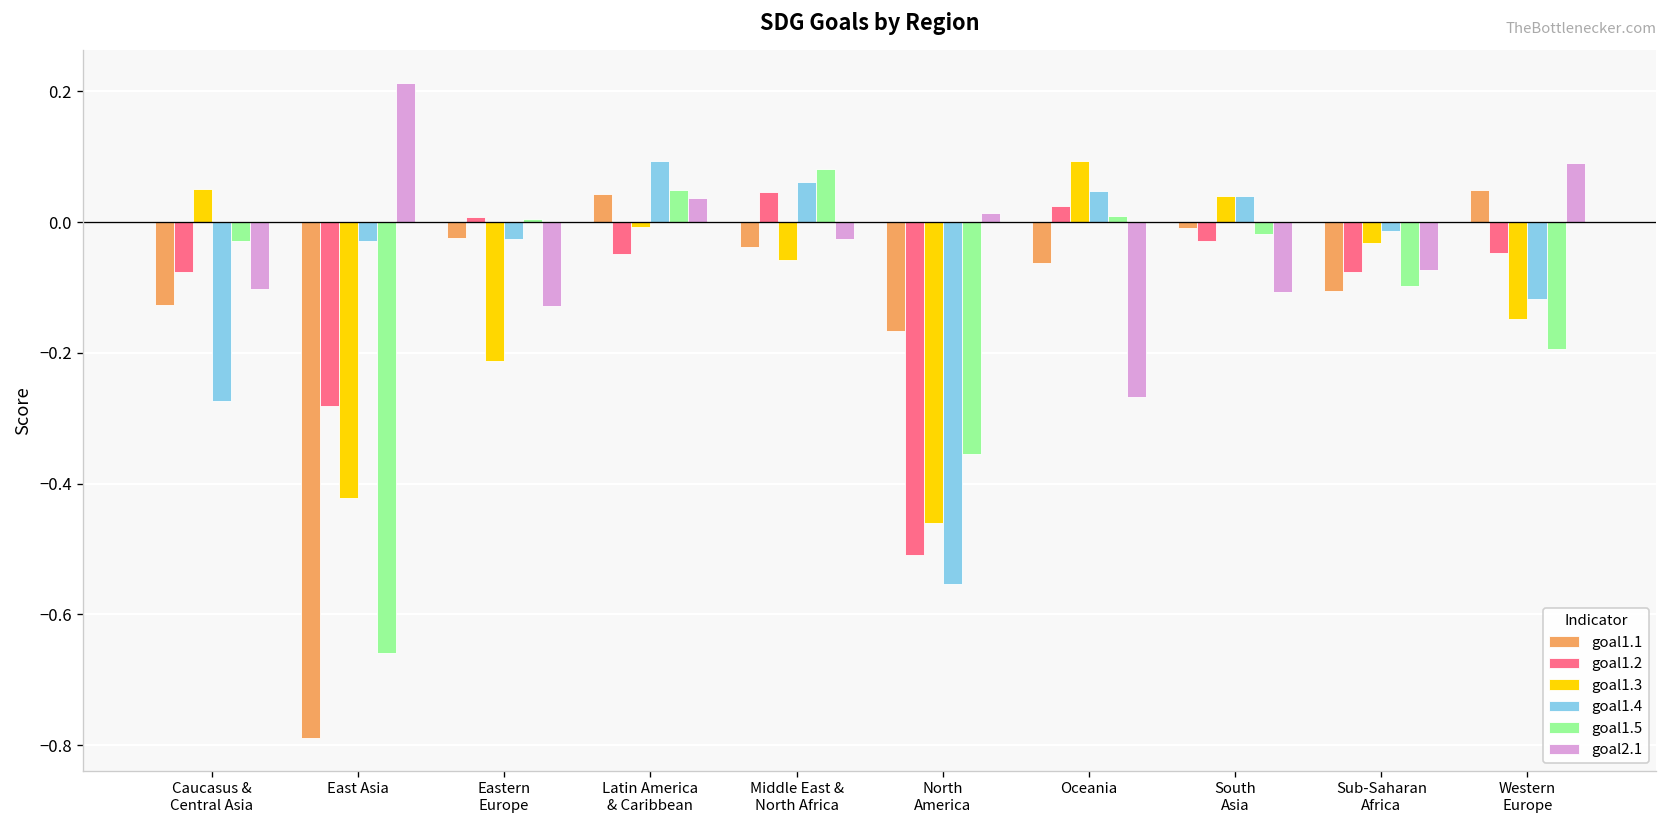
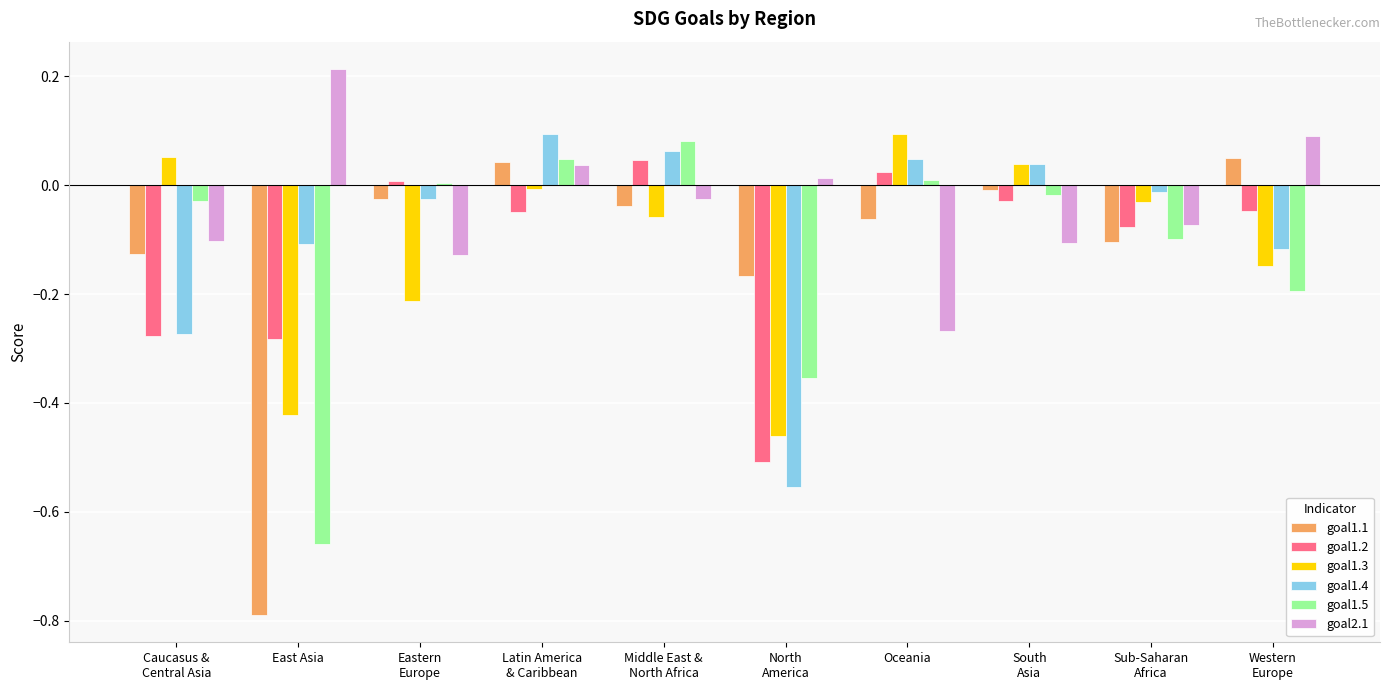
  {
    "goal1.1": {
      "Caucasus & Central Asia": -0.13,
      "East Asia": -0.79,
      "Eastern Europe": -0.02,
      "Latin America & Caribbean": 0.04,
      "Middle East & North Africa": -0.04,
      "North America": -0.17,
      "Oceania": -0.06,
      "South Asia": -0.01,
      "Sub-Saharan Africa": -0.11,
      "Western Europe": 0.05
    },
    "goal1.2": {
-     "Caucasus & Central Asia": -0.08,
+     "Caucasus & Central Asia": -0.28,
      "East Asia": -0.28,
      "Eastern Europe": 0.01,
      "Latin America & Caribbean": -0.05,
      "Middle East & North Africa": 0.05,
      "North America": -0.51,
      "Oceania": 0.02,
      "South Asia": -0.03,
      "Sub-Saharan Africa": -0.08,
      "Western Europe": -0.05
    },
    "goal1.3": {
      "Caucasus & Central Asia": 0.05,
      "East Asia": -0.42,
      "Eastern Europe": -0.21,
      "Latin America & Caribbean": -0.01,
      "Middle East & North Africa": -0.06,
      "North America": -0.46,
      "Oceania": 0.09,
      "South Asia": 0.04,
      "Sub-Saharan Africa": -0.03,
      "Western Europe": -0.15
    },
    "goal1.4": {
      "Caucasus & Central Asia": -0.27,
-     "East Asia": -0.03,
+     "East Asia": -0.11,
      "Eastern Europe": -0.03,
      "Latin America & Caribbean": 0.09,
      "Middle East & North Africa": 0.06,
      "North America": -0.55,
      "Oceania": 0.05,
      "South Asia": 0.04,
      "Sub-Saharan Africa": -0.01,
      "Western Europe": -0.12
    },
    "goal1.5": {
      "Caucasus & Central Asia": -0.03,
      "East Asia": -0.66,
      "Latin America & Caribbean": 0.05,
      "Middle East & North Africa": 0.08,
      "North America": -0.35,
      "Oceania": 0.01,
      "South Asia": -0.02,
      "Sub-Saharan Africa": -0.10,
      "Western Europe": -0.19
    },
    "goal2.1": {
      "Caucasus & Central Asia": -0.10,
      "East Asia": 0.21,
      "Eastern Europe": -0.13,
      "Latin America & Caribbean": 0.04,
      "Middle East & North Africa": -0.03,
      "North America": 0.01,
      "Oceania": -0.27,
      "South Asia": -0.11,
      "Sub-Saharan Africa": -0.07,
      "Western Europe": 0.09
    }
  }
